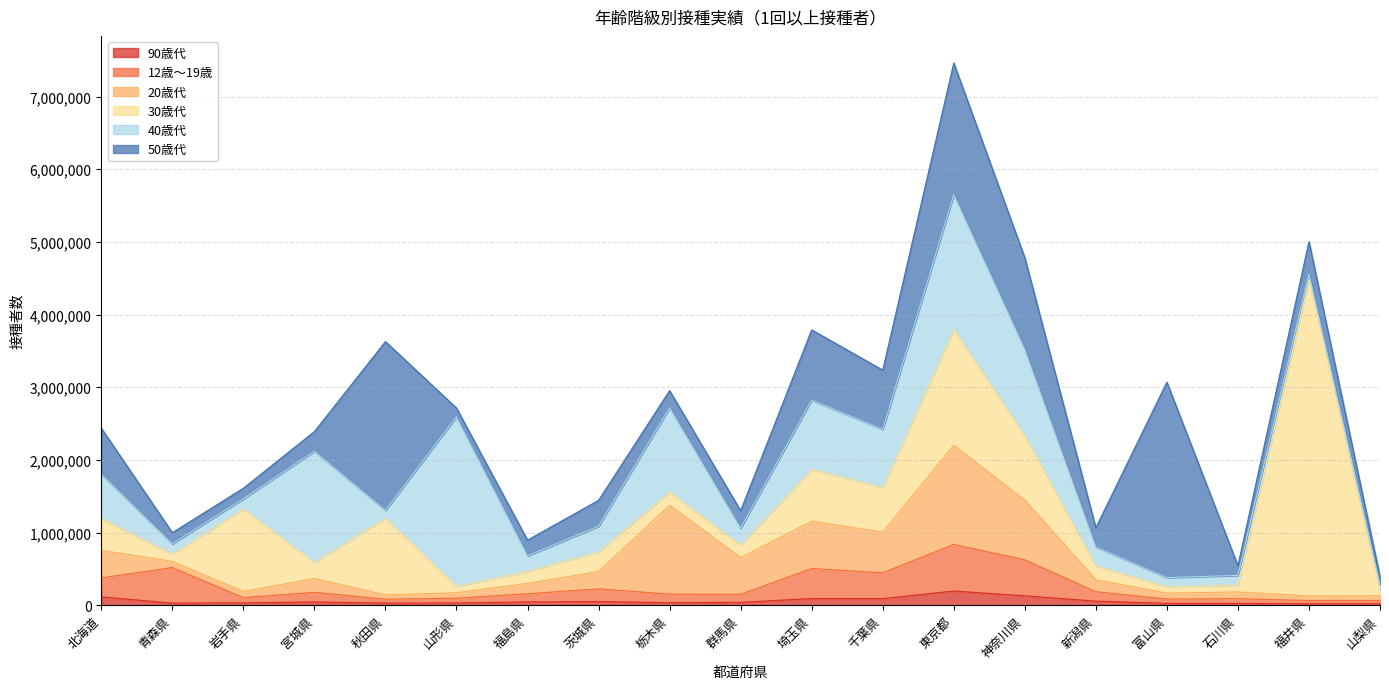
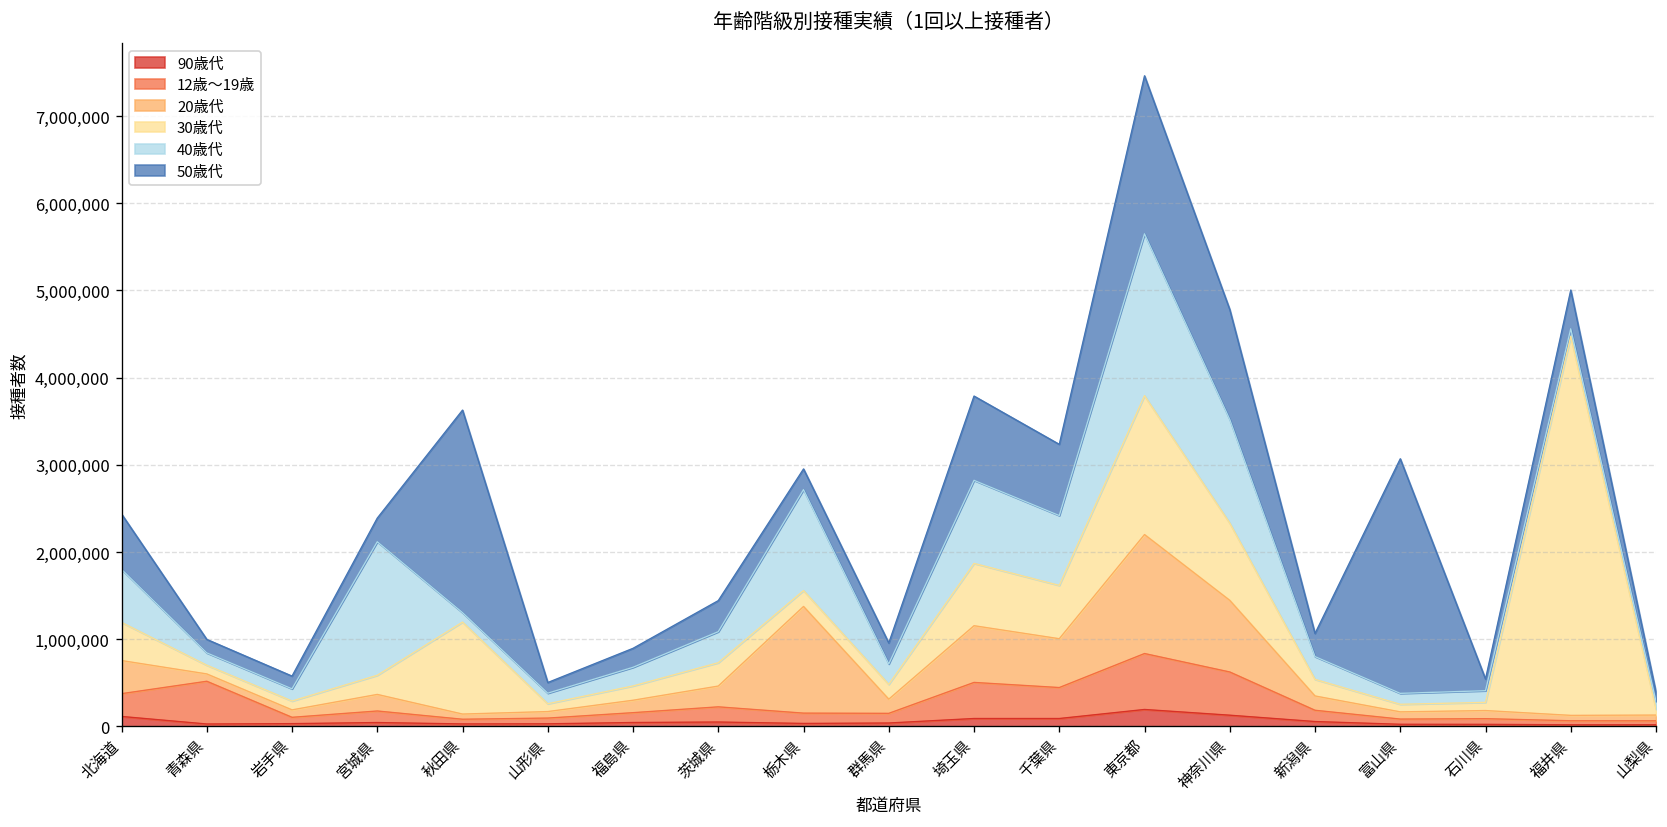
  {
    "90歳代": {
      "北海道": "100,000",
      "青森県": "0",
      "岩手県": "0",
      "宮城県": "0",
      "秋田県": "0",
      "山形県": "0",
      "福島県": "0",
      "茨城県": "100,000",
      "栃木県": "0",
      "群馬県": "0",
      "埼玉県": "100,000",
      "千葉県": "100,000",
      "東京都": "200,000",
      "神奈川県": "100,000",
      "新潟県": "100,000",
      "富山県": "0",
      "石川県": "0",
      "福井県": "0",
      "山梨県": "0"
    },
    "12歳～19歳": {
      "北海道": "300,000",
      "青森県": "500,000",
      "岩手県": "100,000",
      "宮城県": "100,000",
      "秋田県": "100,000",
      "山形県": "100,000",
      "福島県": "100,000",
      "茨城県": "200,000",
      "栃木県": "100,000",
      "群馬県": "100,000",
      "埼玉県": "400,000",
      "千葉県": "400,000",
      "東京都": "600,000",
      "神奈川県": "500,000",
      "新潟県": "100,000",
      "富山県": "100,000",
      "石川県": "100,000",
      "福井県": "0",
      "山梨県": "0"
    },
    "20歳代": {
      "北海道": "400,000",
      "青森県": "100,000",
      "岩手県": "100,000",
      "宮城県": "200,000",
      "秋田県": "100,000",
      "山形県": "100,000",
      "福島県": "100,000",
      "茨城県": "200,000",
      "栃木県": "1,200,000",
-     "群馬県": "500,000",
+     "群馬県": "200,000",
      "埼玉県": "700,000",
      "千葉県": "600,000",
      "東京都": "1,400,000",
      "神奈川県": "800,000",
      "新潟県": "200,000",
      "富山県": "100,000",
      "石川県": "100,000",
      "福井県": "100,000",
      "山梨県": "100,000"
    },
    "30歳代": {
      "北海道": "400,000",
      "青森県": "100,000",
-     "岩手県": "1,100,000",
+     "岩手県": "100,000",
      "宮城県": "200,000",
      "秋田県": "1,100,000",
      "山形県": "100,000",
      "福島県": "200,000",
      "茨城県": "300,000",
      "栃木県": "200,000",
      "群馬県": "200,000",
      "埼玉県": "700,000",
      "千葉県": "600,000",
      "東京都": "1,600,000",
      "神奈川県": "900,000",
      "新潟県": "200,000",
      "富山県": "100,000",
      "石川県": "100,000",
      "福井県": "4,300,000",
      "山梨県": "100,000"
    },
    "40歳代": {
      "北海道": "600,000",
      "青森県": "100,000",
      "岩手県": "100,000",
      "宮城県": "1,500,000",
      "秋田県": "100,000",
-     "山形県": "2,300,000",
+     "山形県": "100,000",
      "福島県": "200,000",
      "茨城県": "400,000",
      "栃木県": "1,200,000",
      "群馬県": "200,000",
      "埼玉県": "1,000,000",
      "千葉県": "800,000",
      "東京都": "1,900,000",
      "神奈川県": "1,200,000",
      "新潟県": "300,000",
      "富山県": "100,000",
      "石川県": "100,000",
      "福井県": "100,000",
      "山梨県": "100,000"
    },
    "50歳代": {
      "北海道": "600,000",
      "青森県": "200,000",
      "岩手県": "100,000",
      "宮城県": "300,000",
      "秋田県": "2,300,000",
      "山形県": "100,000",
      "福島県": "200,000",
      "茨城県": "400,000",
      "栃木県": "200,000",
      "群馬県": "200,000",
      "埼玉県": "1,000,000",
      "千葉県": "800,000",
      "東京都": "1,800,000",
      "神奈川県": "1,300,000",
      "新潟県": "300,000",
      "富山県": "2,700,000",
      "石川県": "100,000",
      "福井県": "400,000",
      "山梨県": "100,000"
    }
  }
